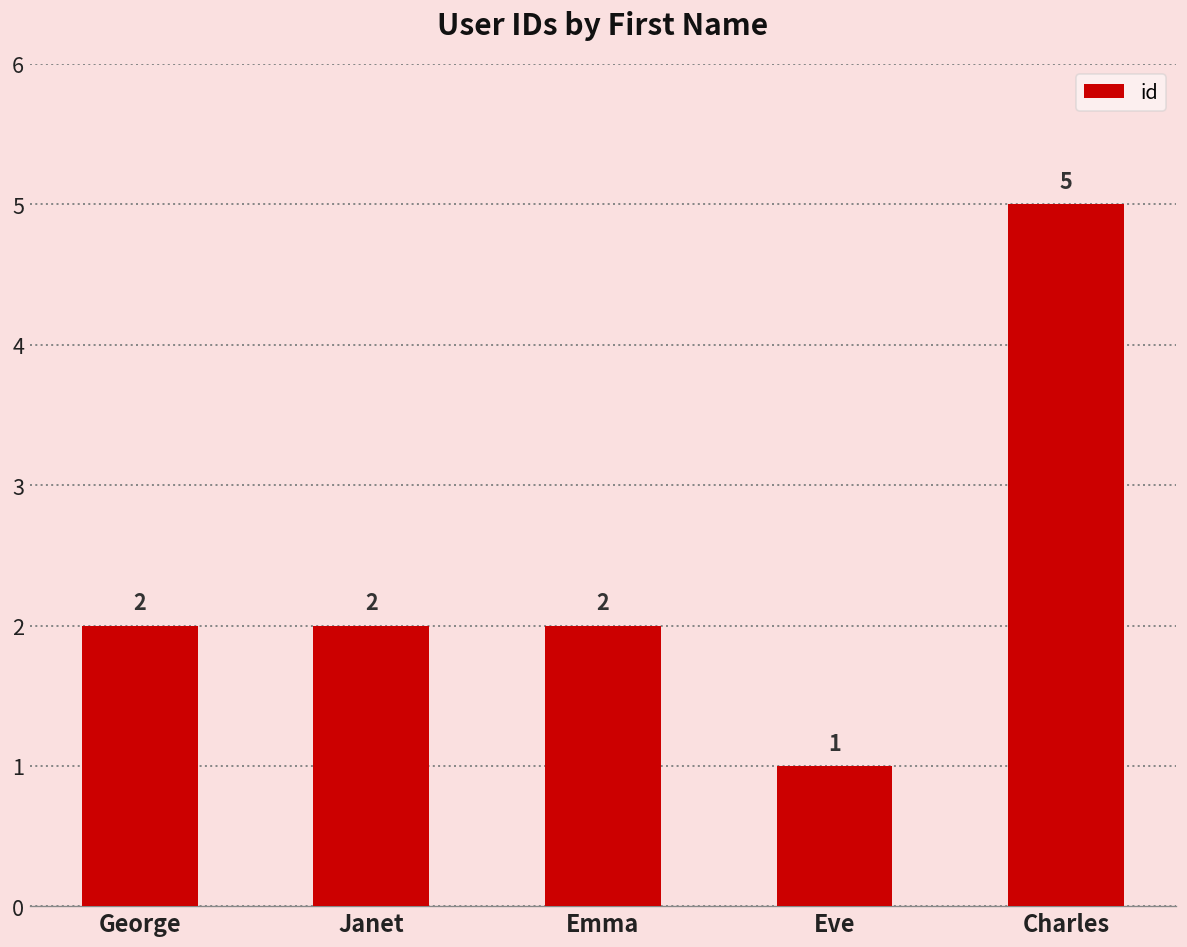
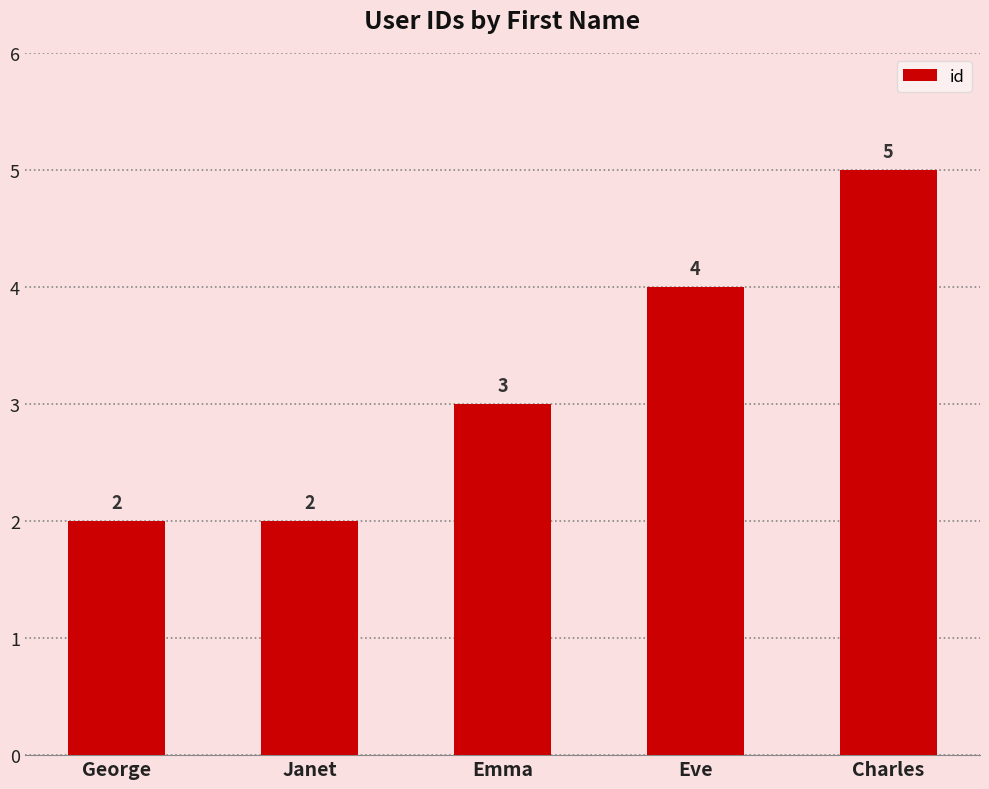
  {
    "George": 2,
    "Janet": 2,
-   "Emma": 2,
-   "Eve": 1,
+   "Emma": 3,
+   "Eve": 4,
    "Charles": 5
  }
